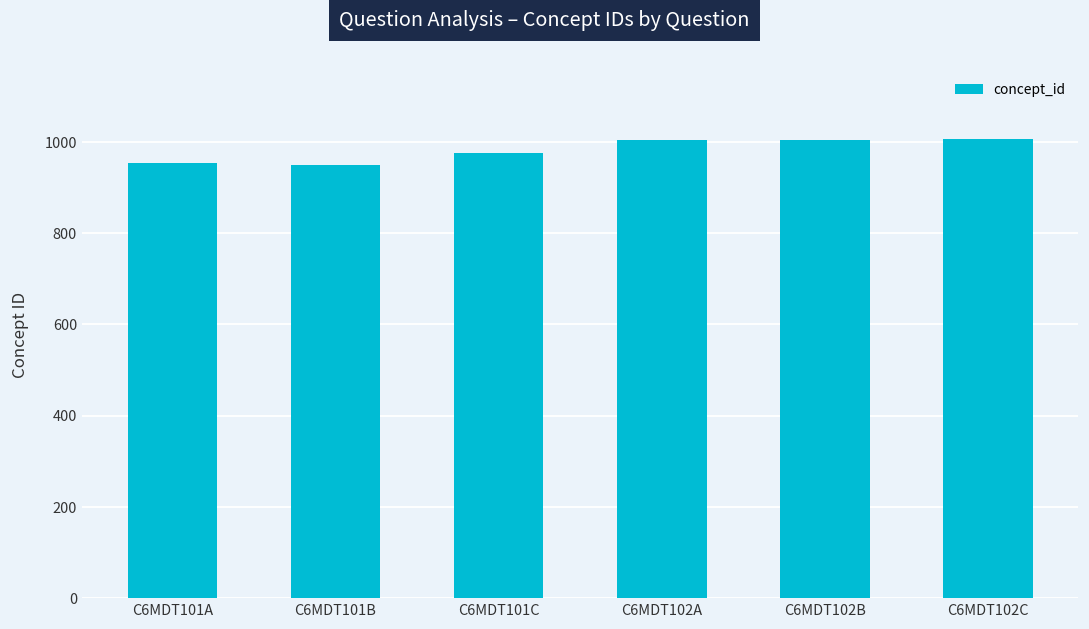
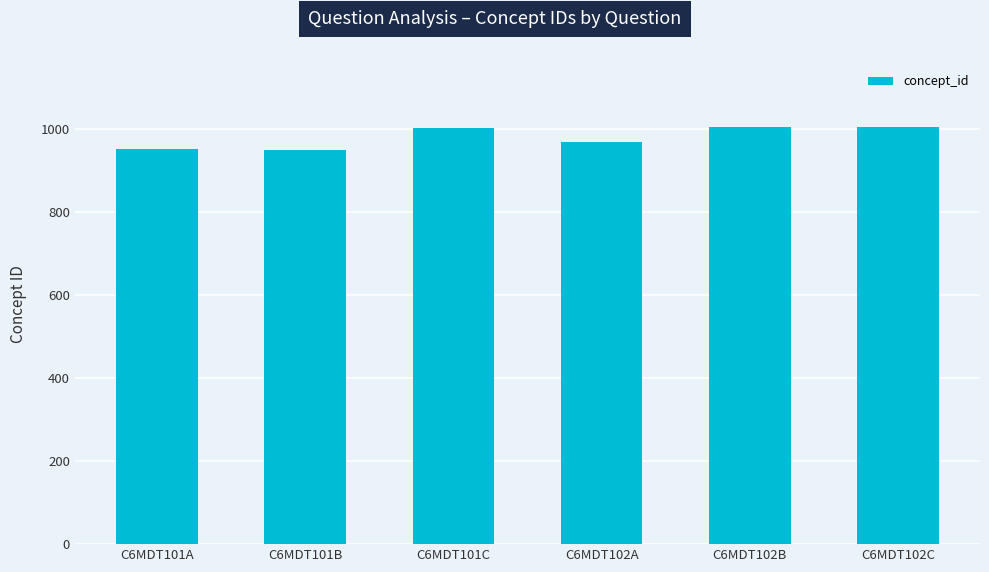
  {
    "C6MDT101A": 950,
    "C6MDT101B": 950,
-   "C6MDT101C": 980,
-   "C6MDT102A": 1000,
+   "C6MDT101C": 1000,
+   "C6MDT102A": 970,
    "C6MDT102B": 1010,
    "C6MDT102C": 1010
  }
